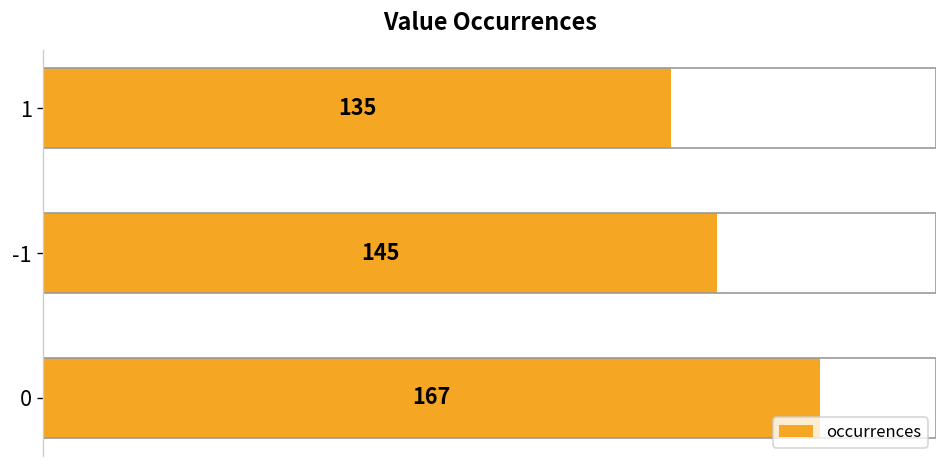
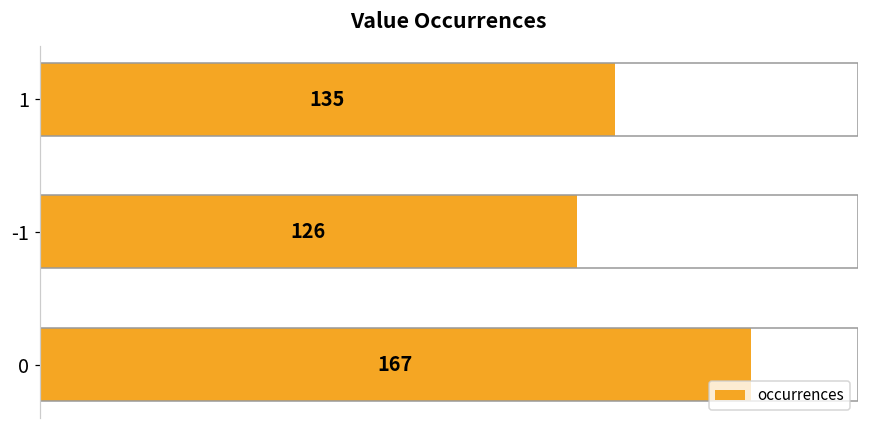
  {
    "1": 135,
-   "-1": 145,
+   "-1": 126,
    "0": 167
  }
